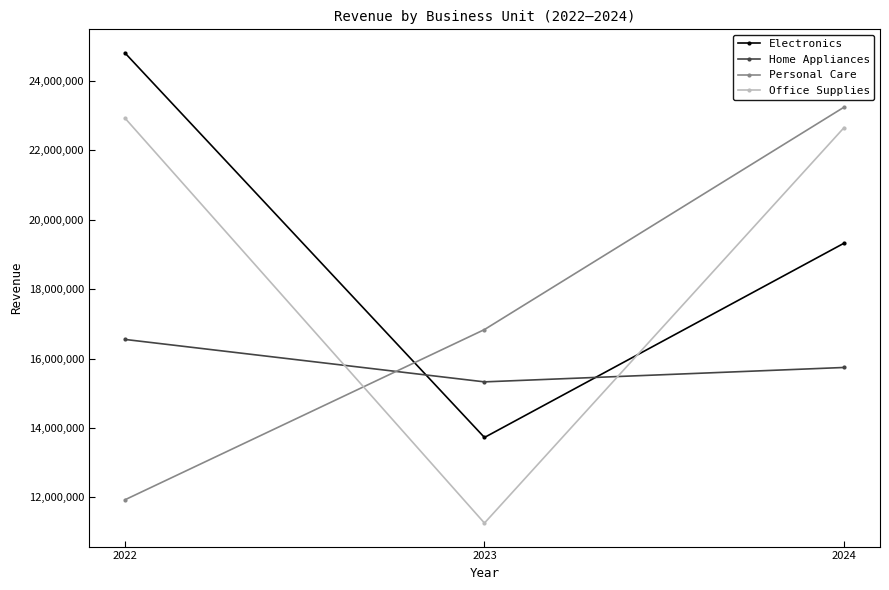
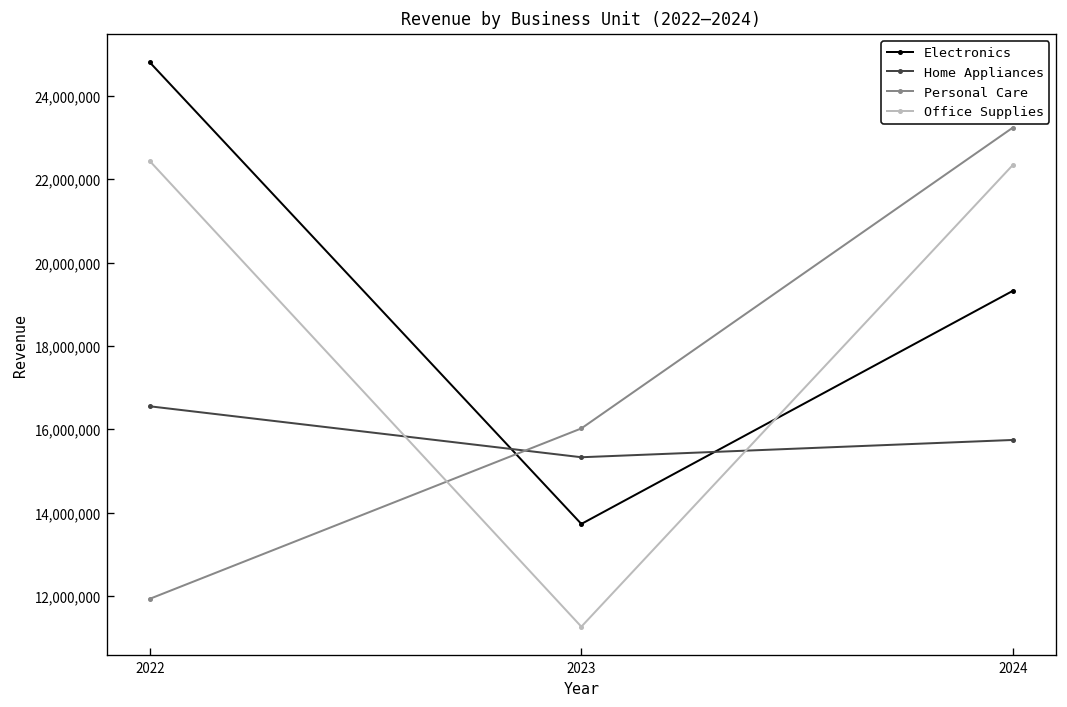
  {
    "Electronics": {
      "2022": "24,800,000",
      "2023": "13,700,000",
      "2024": "19,300,000"
    },
    "Home Appliances": {
      "2022": "16,600,000",
      "2023": "15,300,000",
      "2024": "15,700,000"
    },
    "Personal Care": {
      "2022": "11,900,000",
-     "2023": "16,800,000",
+     "2023": "16,000,000",
      "2024": "23,200,000"
    },
    "Office Supplies": {
-     "2022": "22,900,000",
+     "2022": "22,400,000",
      "2023": "11,300,000",
-     "2024": "22,600,000"
+     "2024": "22,300,000"
    }
  }
